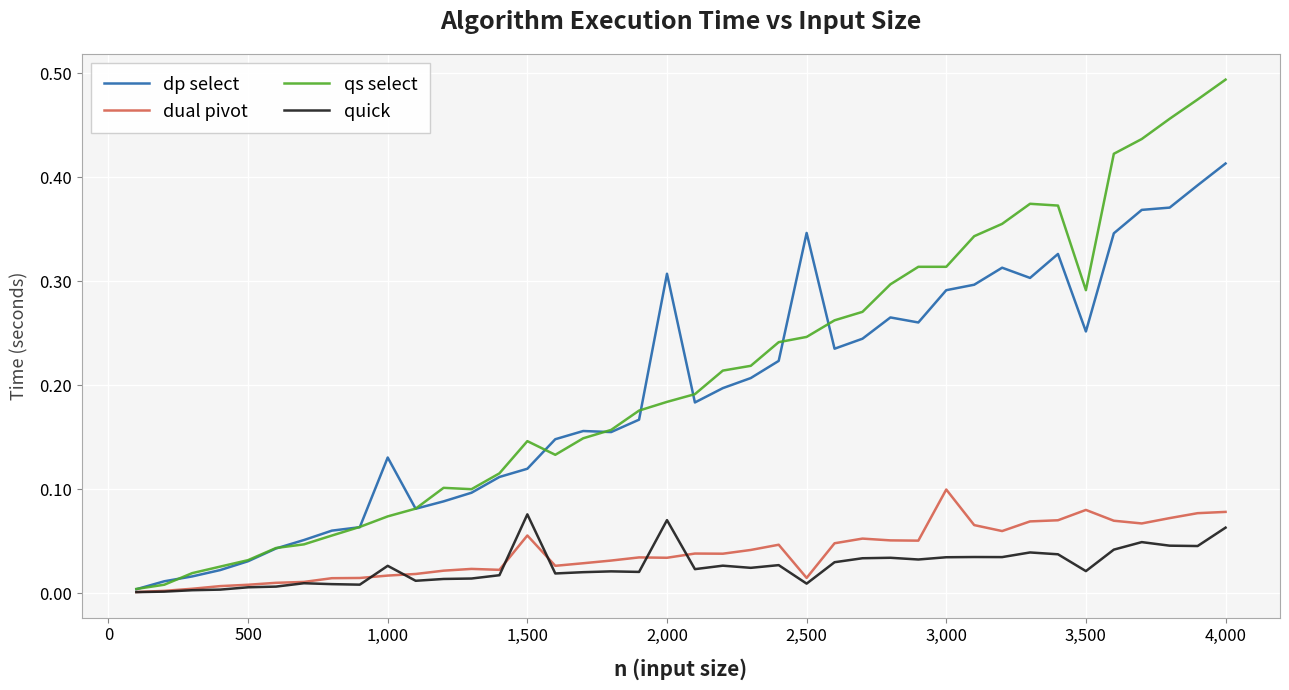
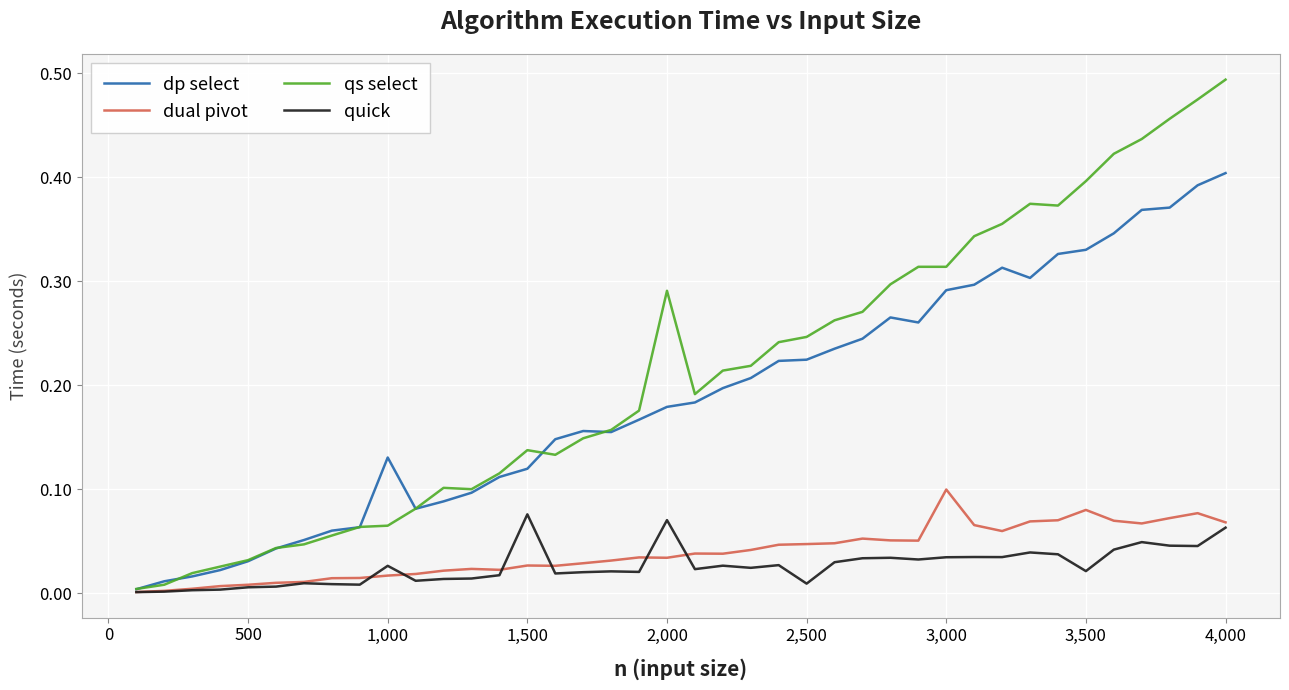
  {
    "dp select": {
      "1,000": 0.130,
      "1,500": 0.120,
-     "2,000": 0.307,
-     "2,500": 0.346,
+     "2,000": 0.179,
+     "2,500": 0.224,
      "3,000": 0.291,
-     "3,500": 0.252,
-     "4,000": 0.413
+     "3,500": 0.330,
+     "4,000": 0.404
    },
    "dual pivot": {
      "1,000": 0.017,
-     "1,500": 0.055,
+     "1,500": 0.027,
      "2,000": 0.034,
-     "2,500": 0.015,
+     "2,500": 0.047,
      "3,000": 0.100,
      "3,500": 0.080,
-     "4,000": 0.078
+     "4,000": 0.068
    },
    "qs select": {
-     "1,000": 0.074,
-     "1,500": 0.146,
-     "2,000": 0.184,
+     "1,000": 0.065,
+     "1,500": 0.137,
+     "2,000": 0.291,
      "2,500": 0.246,
      "3,000": 0.314,
-     "3,500": 0.291,
+     "3,500": 0.396,
      "4,000": 0.494
    },
    "quick": {
      "1,000": 0.026,
      "1,500": 0.076,
      "2,000": 0.070,
      "2,500": 0.009,
      "3,000": 0.034,
      "3,500": 0.021,
      "4,000": 0.063
    }
  }
